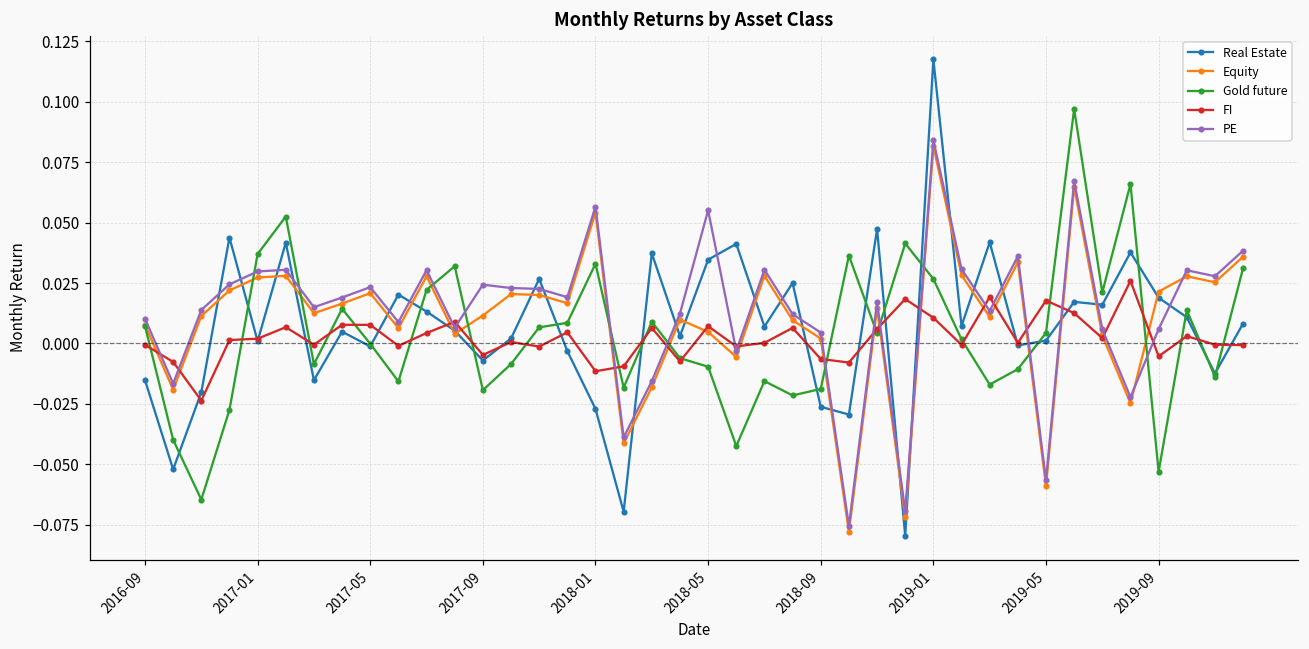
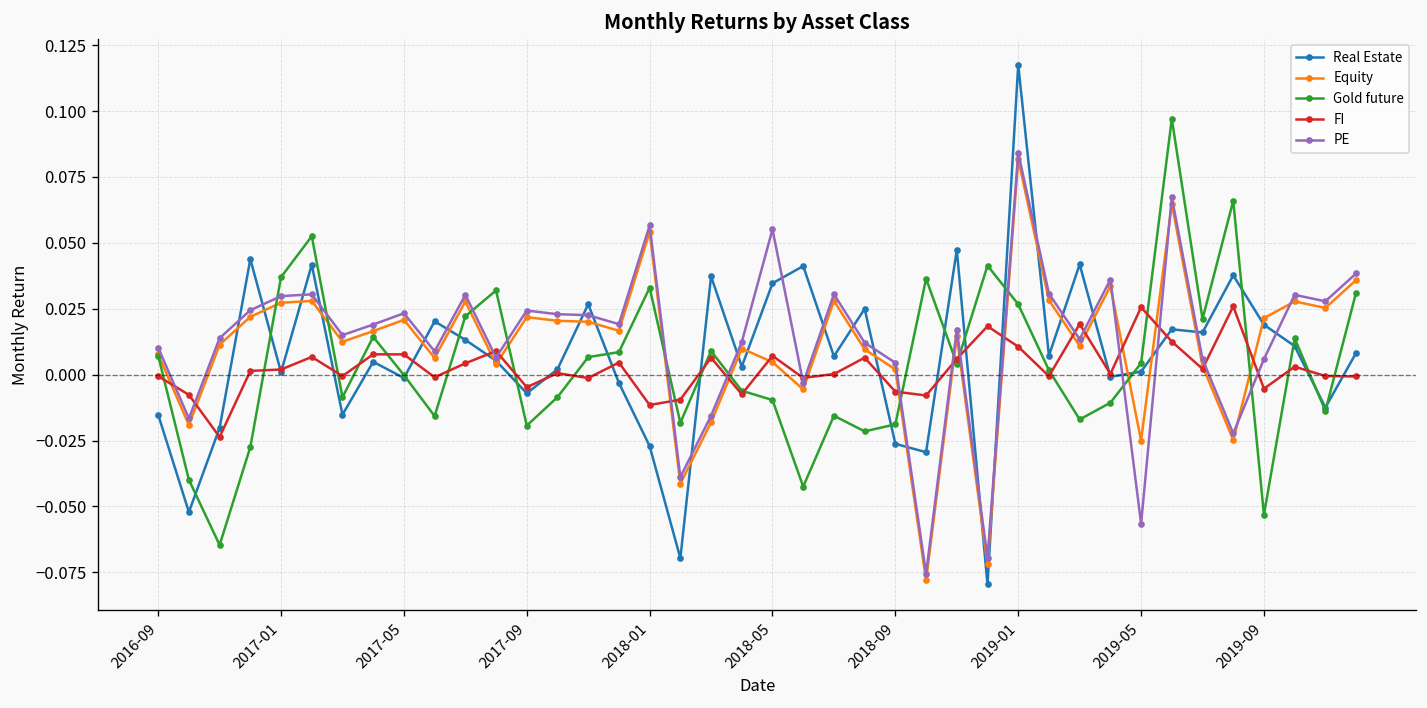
  {
    "Real Estate": {
      "2016-09": -0.015,
      "2017-09": -0.007,
      "2018-01": -0.027,
      "2018-05": 0.035,
      "2018-09": -0.026,
      "2019-01": 0.118,
      "2019-05": 0.001,
      "2019-09": 0.019
    },
    "Equity": {
      "2017-01": 0.027,
      "2017-05": 0.021,
-     "2017-09": 0.012,
+     "2017-09": 0.022,
      "2018-01": 0.054,
      "2018-05": 0.005,
      "2018-09": 0.002,
      "2019-01": 0.082,
-     "2019-05": -0.059,
+     "2019-05": -0.025,
      "2019-09": 0.021
    },
    "Gold future": {
      "2017-01": 0.037,
      "2017-09": -0.019,
      "2018-01": 0.033,
      "2018-05": -0.010,
      "2018-09": -0.019,
      "2019-01": 0.027,
      "2019-05": 0.004,
      "2019-09": -0.053
    },
    "FI": {
      "2016-09": -0.001,
      "2017-05": 0.008,
      "2017-09": -0.005,
      "2018-01": -0.012,
      "2018-05": 0.007,
      "2018-09": -0.006,
      "2019-01": 0.011,
-     "2019-05": 0.018,
+     "2019-05": 0.026,
      "2019-09": -0.005
    },
    "PE": {
      "2016-09": 0.010,
      "2017-01": 0.030,
      "2017-05": 0.023,
      "2017-09": 0.024,
      "2018-01": 0.057,
      "2018-05": 0.055,
      "2018-09": 0.005,
      "2019-01": 0.084,
      "2019-05": -0.057,
      "2019-09": 0.006
    }
  }
